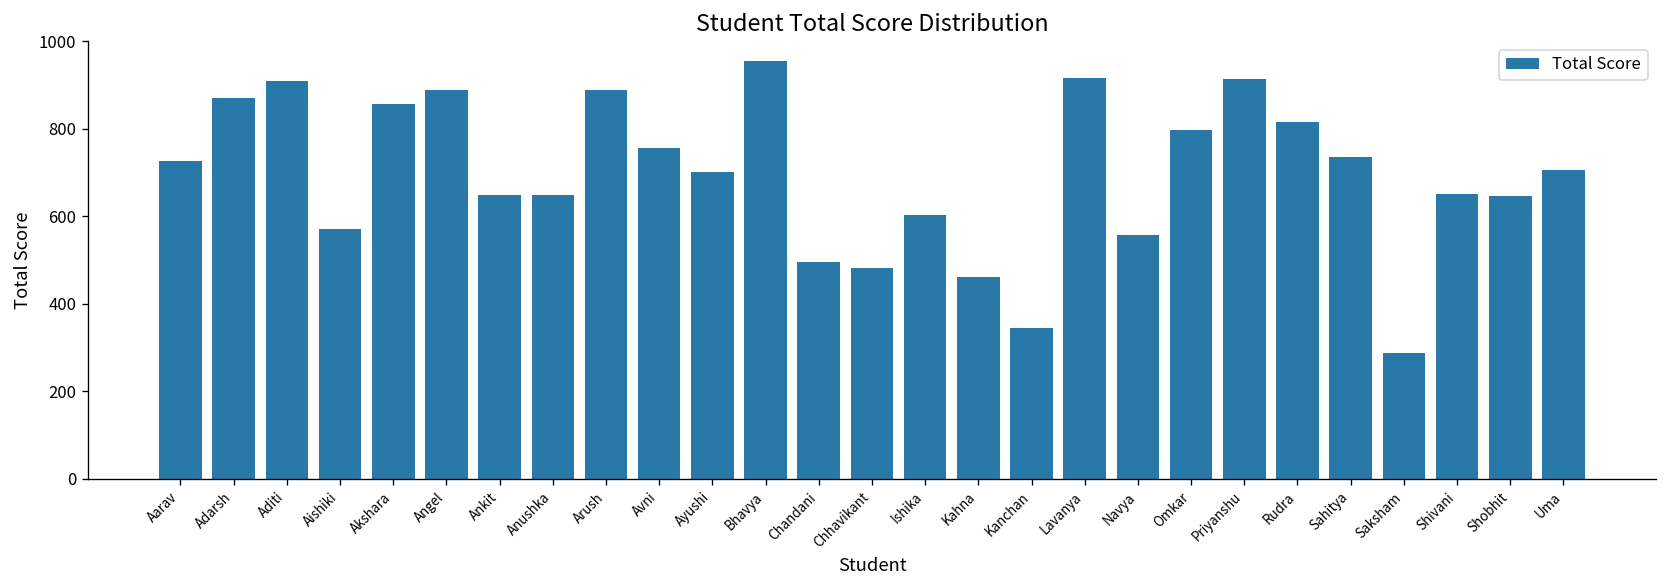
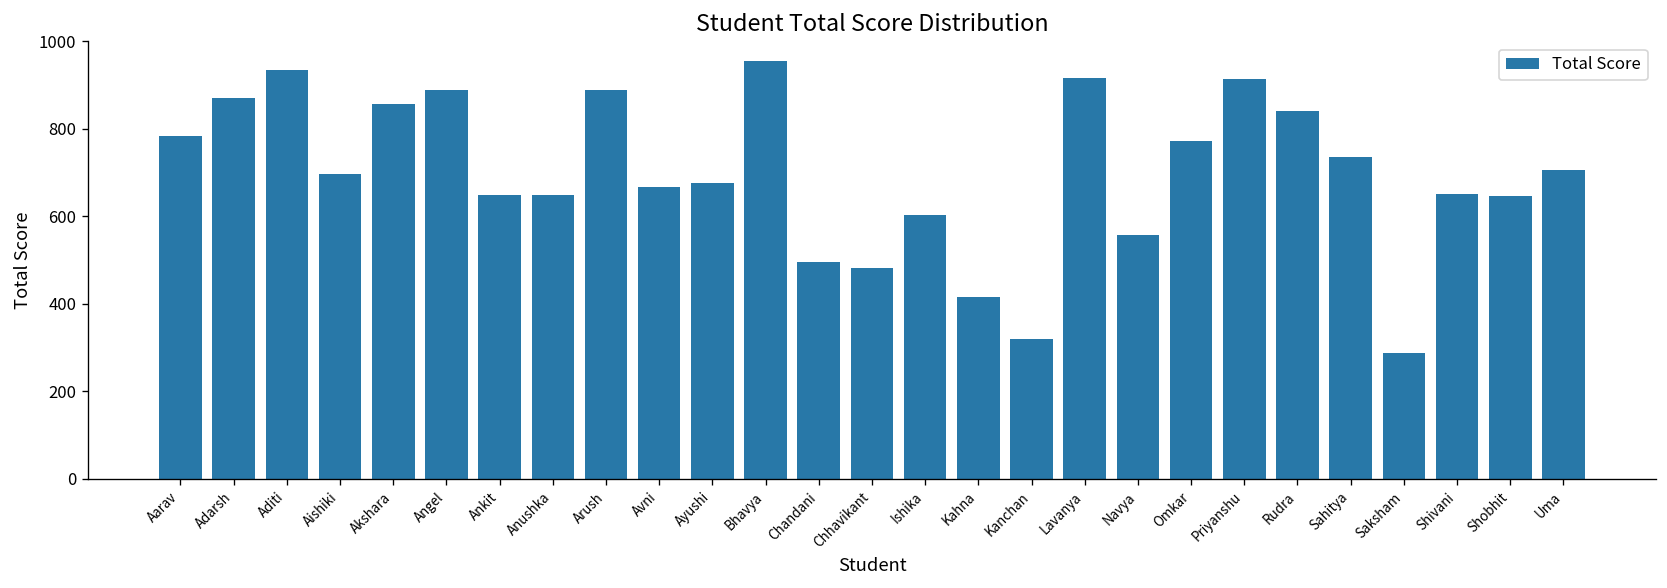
  {
-   "Aarav": 730,
+   "Aarav": 780,
    "Adarsh": 870,
-   "Aditi": 910,
-   "Aishiki": 570,
+   "Aditi": 930,
+   "Aishiki": 700,
    "Akshara": 860,
    "Angel": 890,
    "Ankit": 650,
    "Anushka": 650,
    "Arush": 890,
-   "Avni": 760,
-   "Ayushi": 700,
+   "Avni": 670,
+   "Ayushi": 680,
    "Bhavya": 950,
    "Chandani": 500,
    "Chhavikant": 480,
    "Ishika": 600,
-   "Kahna": 460,
-   "Kanchan": 340,
+   "Kahna": 420,
+   "Kanchan": 320,
    "Lavanya": 920,
    "Navya": 560,
-   "Omkar": 800,
+   "Omkar": 770,
    "Priyanshu": 910,
-   "Rudra": 820,
+   "Rudra": 840,
    "Sahitya": 740,
    "Saksham": 290,
    "Shivani": 650,
    "Shobhit": 650,
    "Uma": 710
  }
